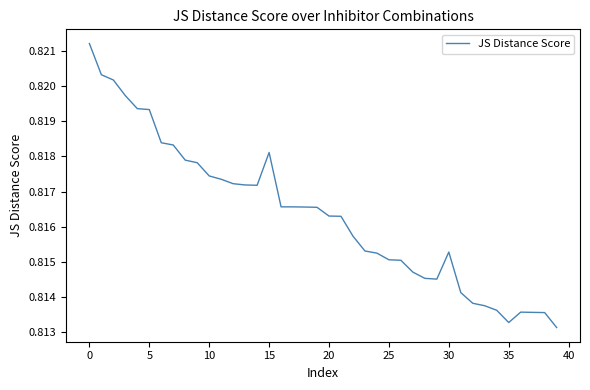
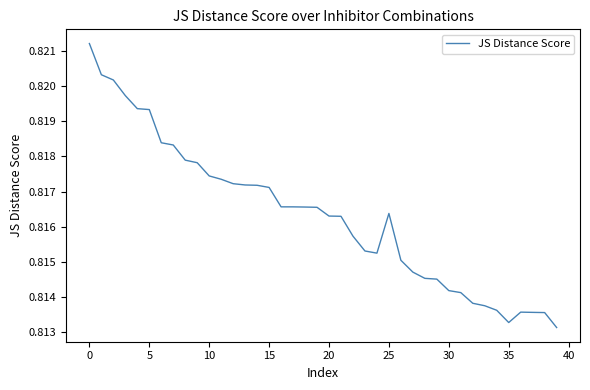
  {
    "0": 0.8212,
    "5": 0.8193,
    "10": 0.8174,
-   "15": 0.8181,
+   "15": 0.8171,
    "20": 0.8163,
-   "25": 0.8151,
-   "30": 0.8153,
+   "25": 0.8164,
+   "30": 0.8142,
    "35": 0.8133
  }
